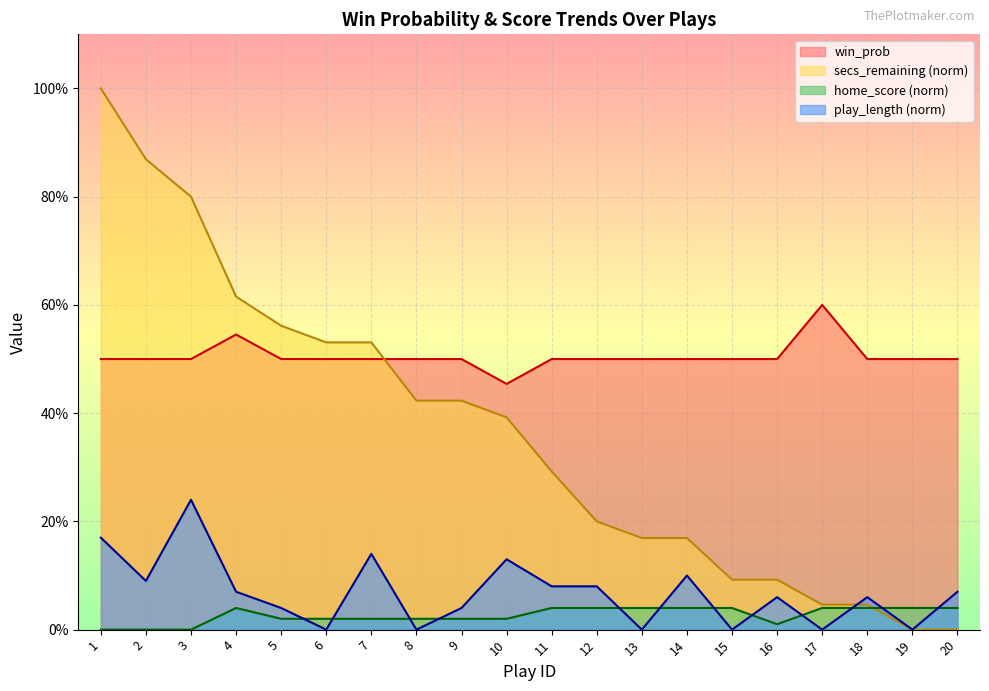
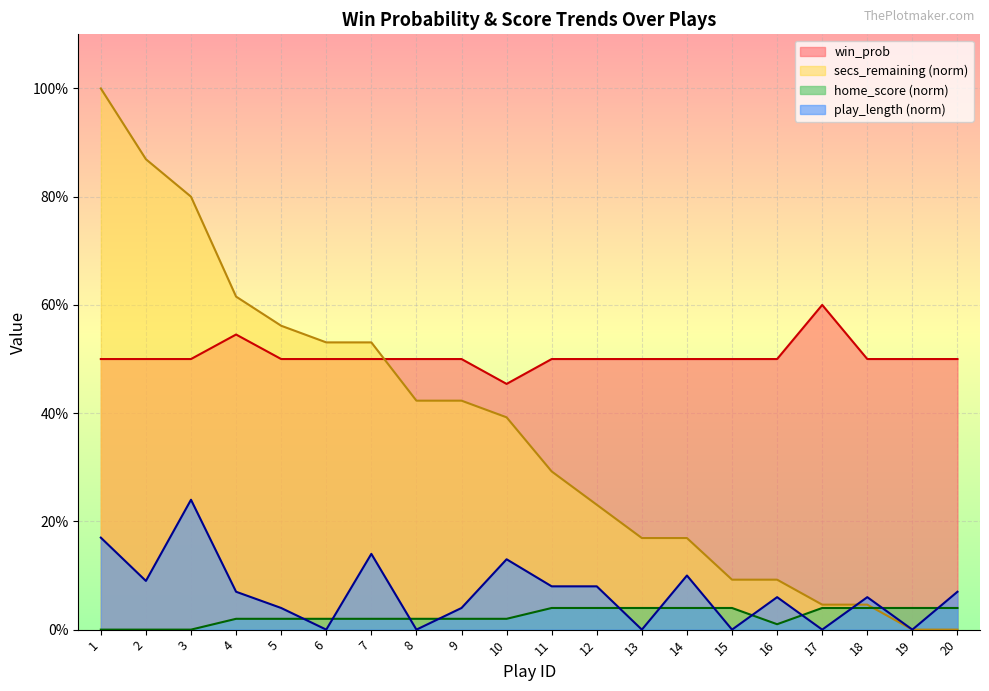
  {
    "win_prob": {
      "1": "50%",
      "2": "50%",
      "3": "50%",
      "4": "55%",
      "5": "50%",
      "6": "50%",
      "7": "50%",
      "8": "50%",
      "9": "50%",
      "10": "45%",
      "11": "50%",
      "12": "50%",
      "13": "50%",
      "14": "50%",
      "15": "50%",
      "16": "50%",
      "17": "60%",
      "18": "50%",
      "19": "50%",
      "20": "50%"
    },
    "secs_remaining (norm)": {
      "1": "100%",
      "2": "87%",
      "3": "80%",
      "4": "62%",
      "5": "56%",
      "6": "53%",
      "7": "53%",
      "8": "42%",
      "9": "42%",
      "10": "39%",
      "11": "29%",
-     "12": "20%",
+     "12": "23%",
      "13": "17%",
      "14": "17%",
      "15": "9%",
      "16": "9%",
      "17": "5%",
      "18": "5%",
      "20": "0%"
    },
    "home_score (norm)": {
      "1": "0%",
      "2": "0%",
      "3": "0%",
-     "4": "4%",
+     "4": "2%",
      "5": "2%",
      "6": "2%",
      "7": "2%",
      "8": "2%",
      "9": "2%",
      "10": "2%",
      "11": "4%",
      "12": "4%",
      "13": "4%",
      "14": "4%",
      "15": "4%",
      "16": "1%",
      "17": "4%",
      "18": "4%",
      "19": "4%",
      "20": "4%"
    },
    "play_length (norm)": {
      "1": "17%",
      "2": "9%",
      "3": "24%",
      "4": "7%",
      "5": "4%",
      "6": "0%",
      "7": "14%",
      "8": "0%",
      "9": "4%",
      "10": "13%",
      "11": "8%",
      "12": "8%",
      "13": "0%",
      "14": "10%",
      "15": "0%",
      "16": "6%",
      "17": "0%",
      "18": "6%",
      "20": "7%"
    }
  }
